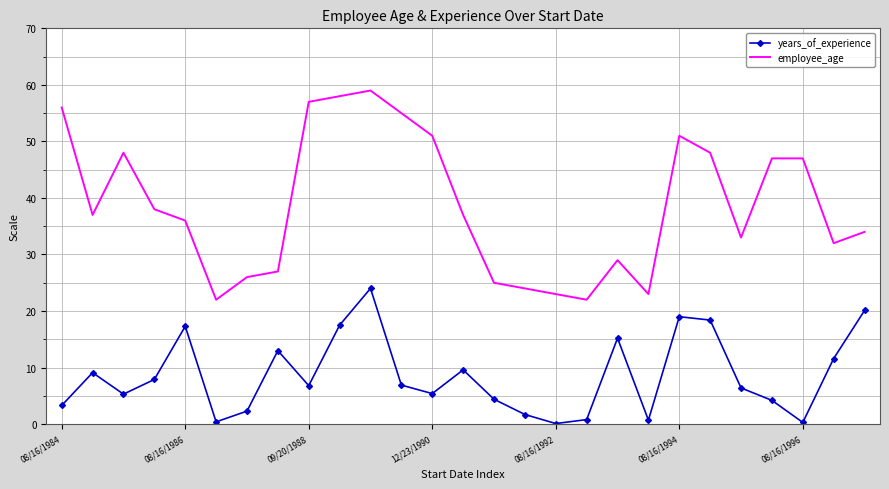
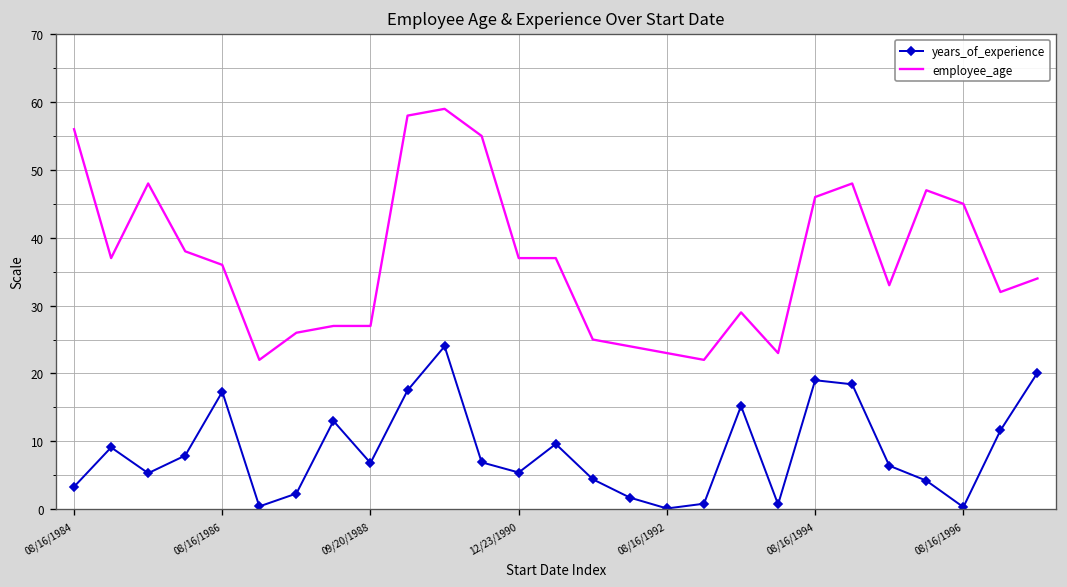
  {
    "years_of_experience": {
      "08/16/1986": 17,
      "09/20/1988": 7,
      "12/23/1990": 5,
      "08/16/1992": 0,
      "08/16/1994": 19,
      "08/16/1996": 0
    },
    "employee_age": {
      "08/16/1986": 36,
-     "09/20/1988": 57,
-     "12/23/1990": 51,
+     "09/20/1988": 27,
+     "12/23/1990": 37,
      "08/16/1992": 23,
-     "08/16/1994": 51,
-     "08/16/1996": 47
+     "08/16/1994": 46,
+     "08/16/1996": 45
    }
  }
